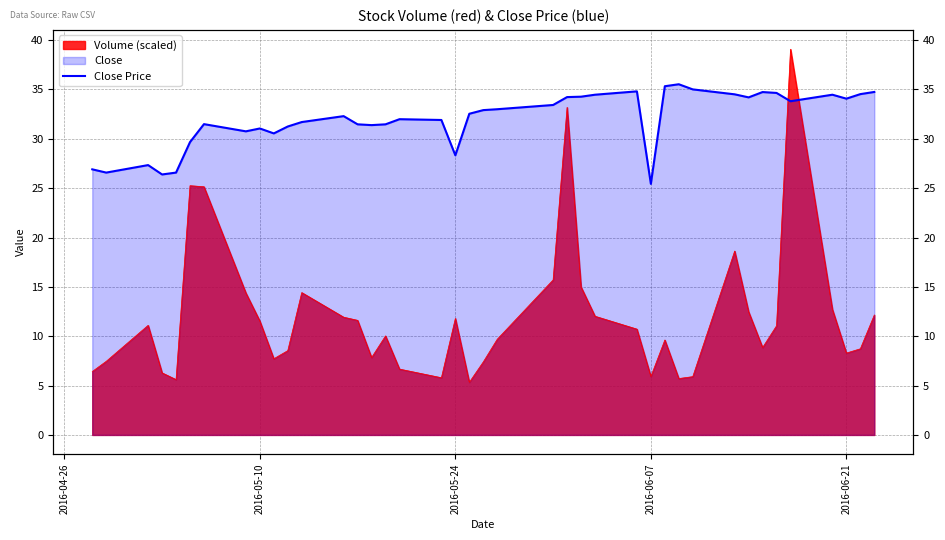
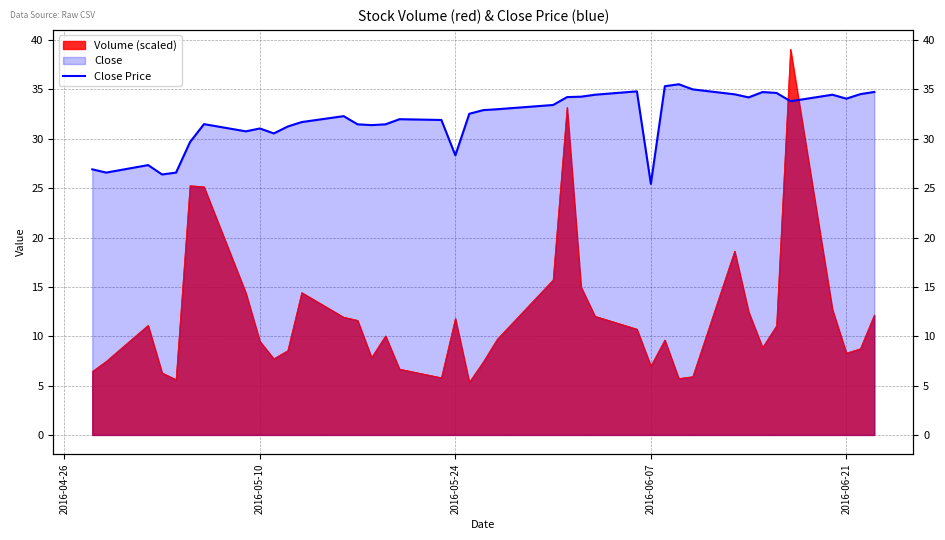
  {
    "Volume (scaled)": {
-     "2016-05-10": 12,
+     "2016-05-10": 9,
      "2016-05-24": 12,
-     "2016-06-07": 6,
+     "2016-06-07": 7,
      "2016-06-21": 8
    },
    "Close": {
      "2016-05-10": 31,
      "2016-05-24": 28,
      "2016-06-07": 25,
      "2016-06-21": 34
    }
  }
